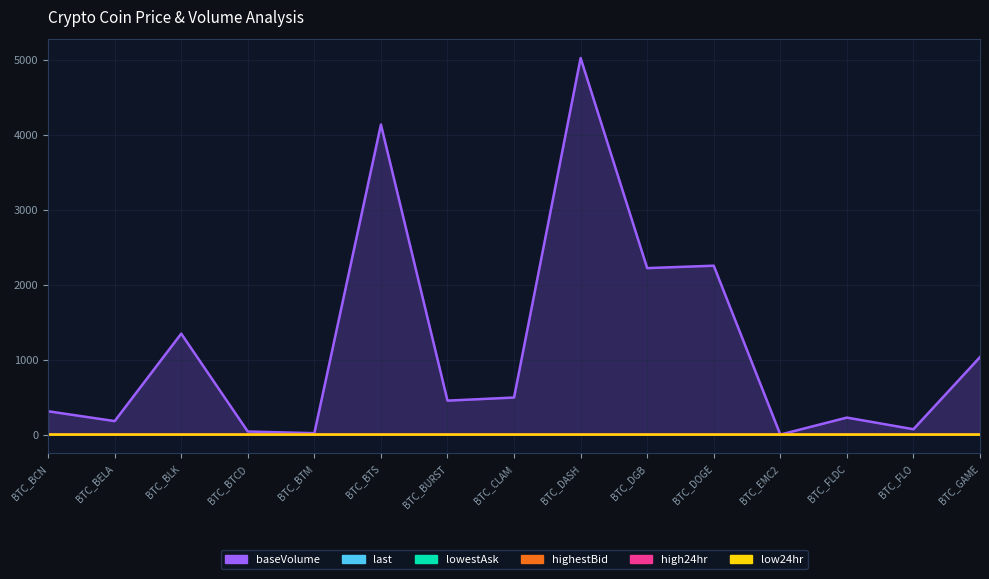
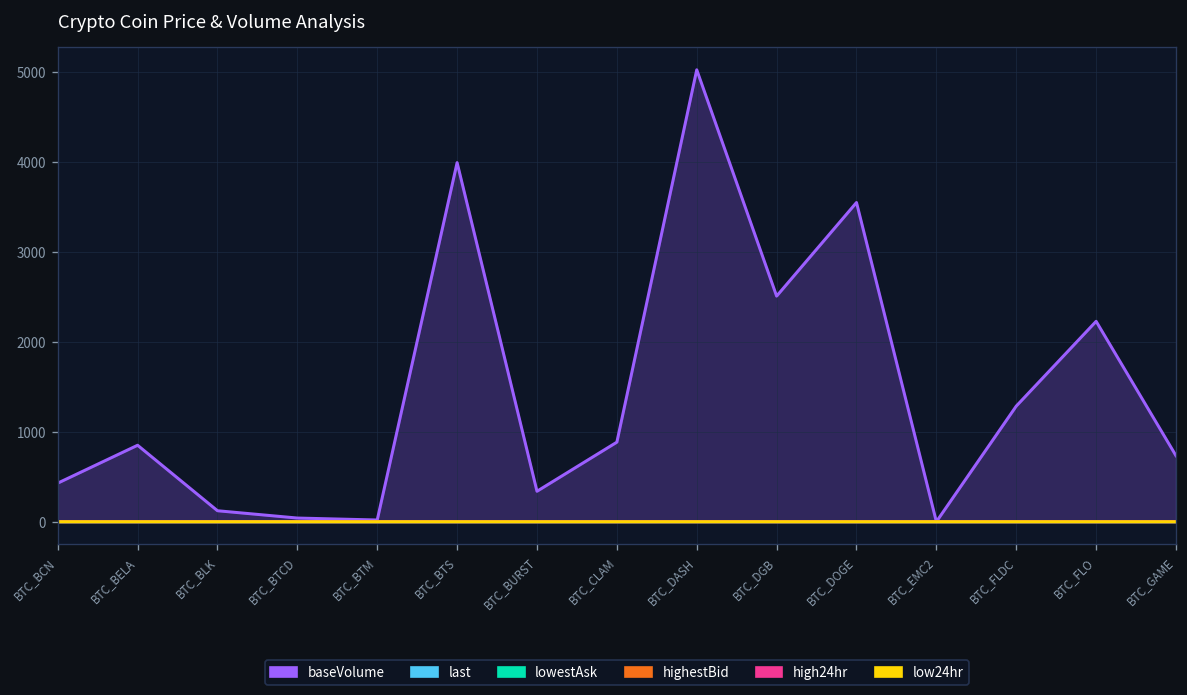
  {
    "baseVolume": {
-     "BTC_BCN": 300,
-     "BTC_BELA": 200,
-     "BTC_BLK": 1300,
+     "BTC_BCN": 400,
+     "BTC_BELA": 800,
+     "BTC_BLK": 100,
      "BTC_BTCD": 0,
-     "BTC_BTS": 4100,
-     "BTC_BURST": 500,
-     "BTC_CLAM": 500,
+     "BTC_BTS": 4000,
+     "BTC_BURST": 300,
+     "BTC_CLAM": 900,
      "BTC_DASH": 5000,
-     "BTC_DGB": 2200,
-     "BTC_DOGE": 2300,
-     "BTC_FLDC": 200,
-     "BTC_FLO": 100,
-     "BTC_GAME": 1000
+     "BTC_DGB": 2500,
+     "BTC_DOGE": 3500,
+     "BTC_FLDC": 1300,
+     "BTC_FLO": 2200,
+     "BTC_GAME": 700
    },
    "low24hr": {
      "BTC_BCN": 0,
      "BTC_BELA": 0,
      "BTC_BLK": 0,
      "BTC_BTCD": 0,
      "BTC_BTS": 0,
      "BTC_BURST": 0,
      "BTC_CLAM": 0,
      "BTC_DASH": 0,
      "BTC_DGB": 0,
      "BTC_DOGE": 0,
      "BTC_FLDC": 0,
      "BTC_FLO": 0,
      "BTC_GAME": 0
    }
  }
